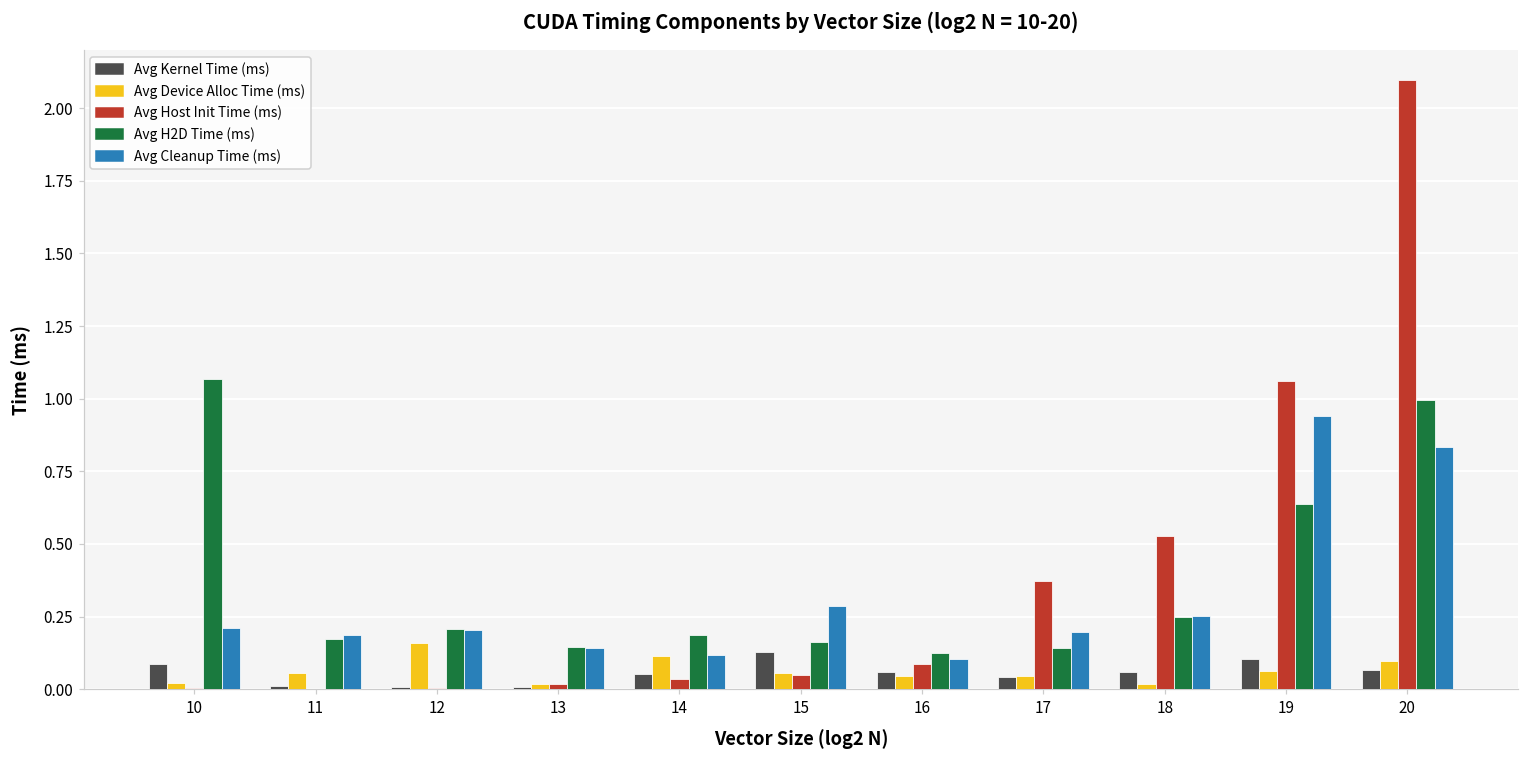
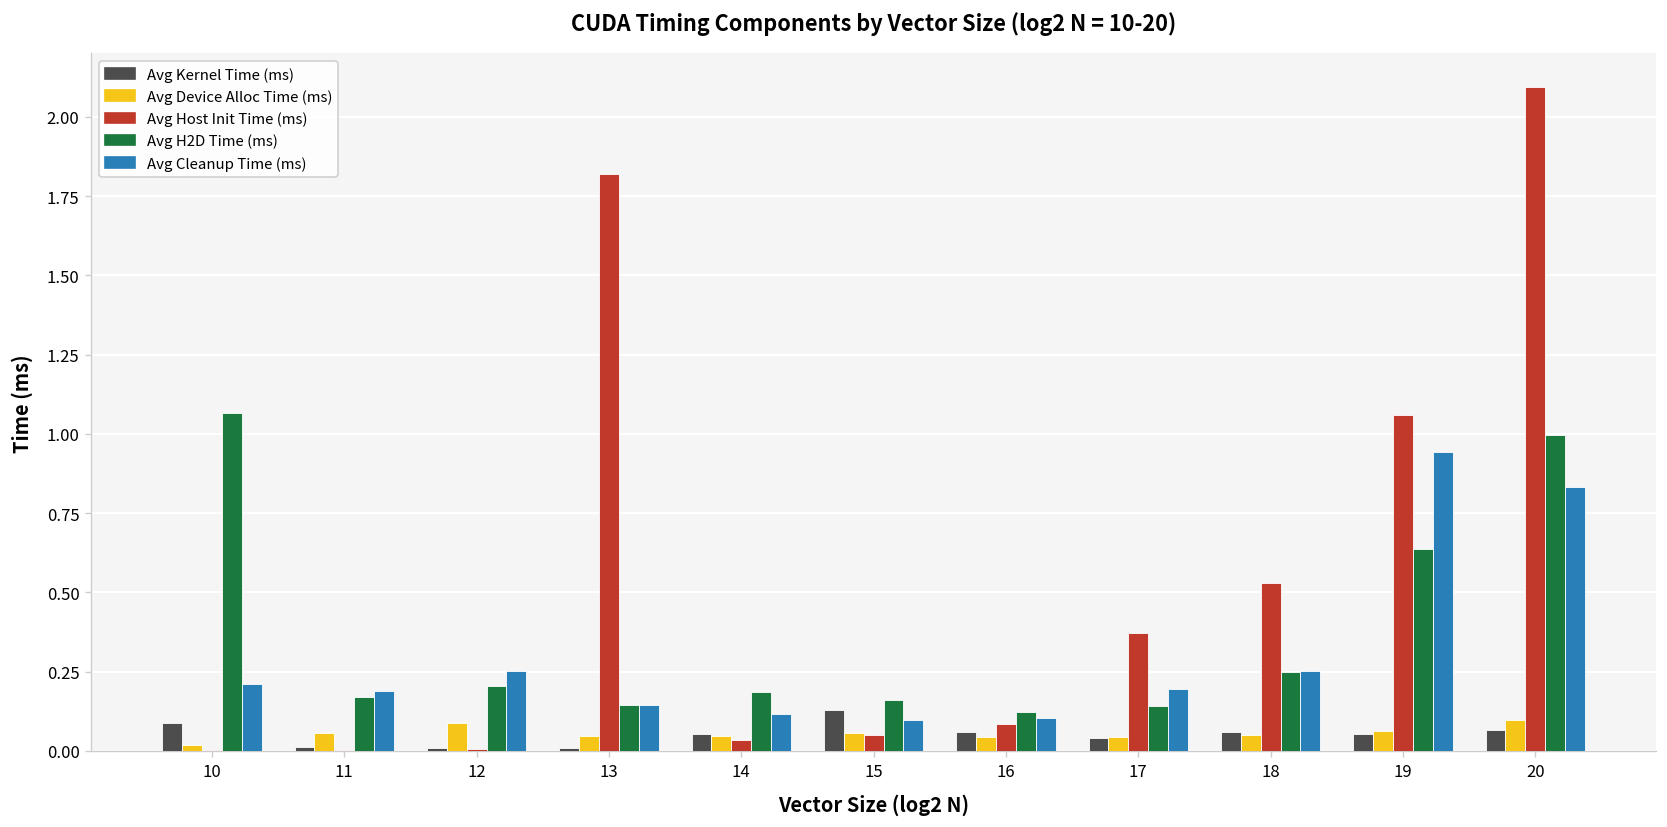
  {
    "Avg Kernel Time (ms)": {
      "10": 0.09,
      "11": 0.01,
      "12": 0.01,
      "14": 0.05,
      "15": 0.13,
      "16": 0.06,
      "17": 0.04,
      "18": 0.06,
-     "19": 0.10,
+     "19": 0.05,
      "20": 0.07
    },
    "Avg Device Alloc Time (ms)": {
      "10": 0.02,
      "11": 0.06,
-     "12": 0.16,
-     "13": 0.02,
-     "14": 0.11,
+     "12": 0.09,
+     "13": 0.05,
+     "14": 0.05,
      "15": 0.06,
      "16": 0.04,
      "17": 0.05,
-     "18": 0.02,
+     "18": 0.05,
      "19": 0.06,
      "20": 0.10
    },
    "Avg Host Init Time (ms)": {
-     "13": 0.02,
+     "13": 1.82,
      "14": 0.03,
      "15": 0.05,
      "16": 0.09,
      "17": 0.37,
      "18": 0.53,
      "19": 1.06,
      "20": 2.10
    },
    "Avg H2D Time (ms)": {
      "10": 1.07,
      "11": 0.17,
      "12": 0.21,
      "13": 0.14,
      "14": 0.19,
      "15": 0.16,
      "16": 0.12,
      "17": 0.14,
      "18": 0.25,
      "19": 0.64,
      "20": 1.00
    },
    "Avg Cleanup Time (ms)": {
      "10": 0.21,
      "11": 0.19,
-     "12": 0.20,
+     "12": 0.25,
      "13": 0.14,
      "14": 0.12,
-     "15": 0.29,
+     "15": 0.10,
      "16": 0.10,
      "17": 0.20,
      "18": 0.25,
      "19": 0.94,
      "20": 0.83
    }
  }
